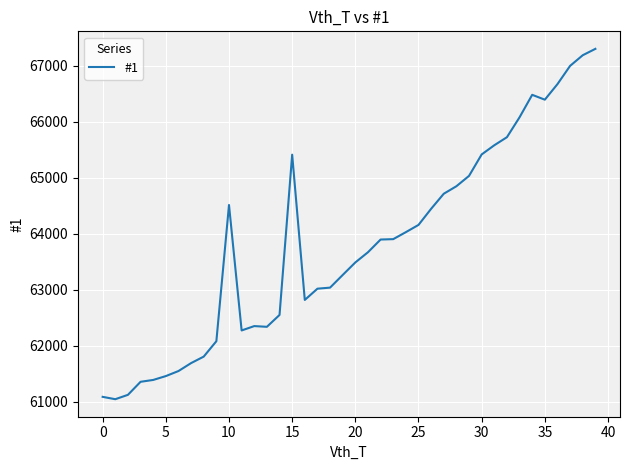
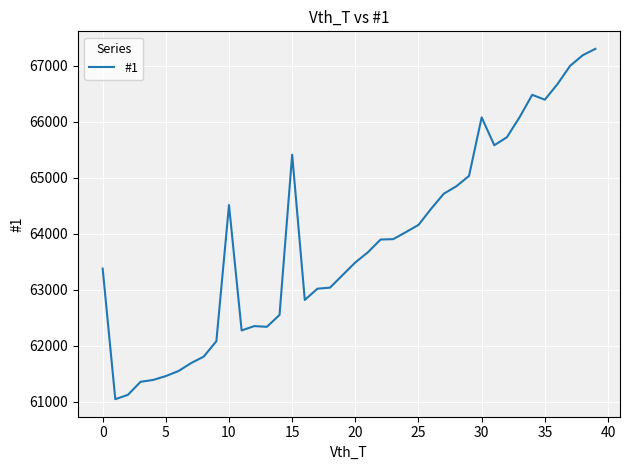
  {
-   "0": 61100,
+   "0": 63400,
    "5": 61500,
    "10": 64500,
    "15": 65400,
    "20": 63500,
    "25": 64200,
-   "30": 65400,
+   "30": 66100,
    "35": 66400
  }
